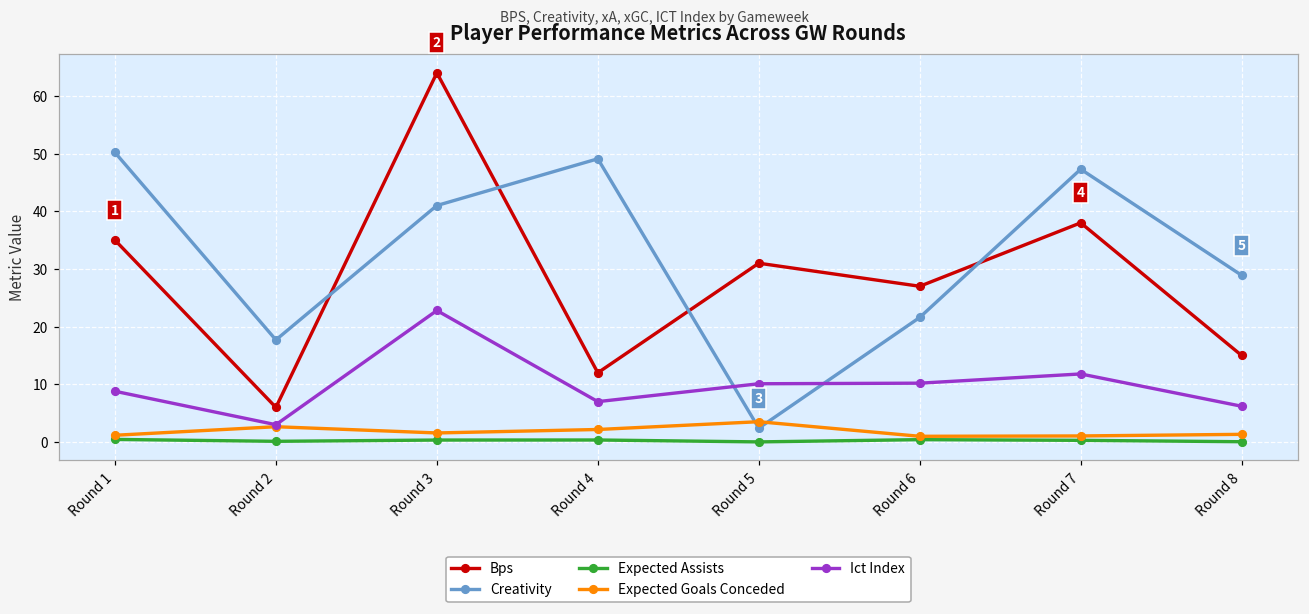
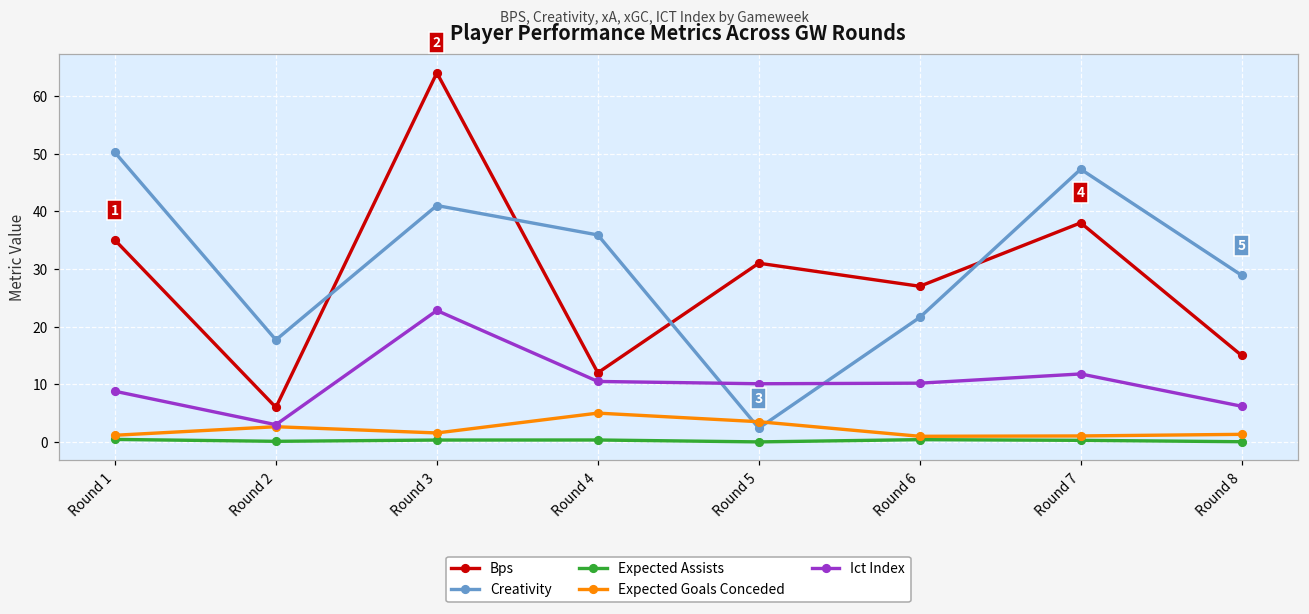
  {
    "Bps": {
      "Round 2": 6,
      "Round 4": 12,
      "Round 5": 31,
      "Round 6": 27,
      "Round 7": 38,
      "Round 8": 15
    },
    "Creativity": {
      "Round 1": 50,
      "Round 2": 18,
      "Round 3": 41,
-     "Round 4": 49,
+     "Round 4": 36,
      "Round 5": 2,
      "Round 6": 22
    },
    "Expected Assists": {
      "Round 1": 0,
      "Round 2": 0,
      "Round 3": 0,
      "Round 4": 0,
      "Round 5": 0,
      "Round 6": 0,
      "Round 7": 0,
      "Round 8": 0
    },
    "Expected Goals Conceded": {
      "Round 1": 1,
      "Round 3": 2,
-     "Round 4": 2,
+     "Round 4": 5,
      "Round 5": 4,
      "Round 6": 1,
      "Round 7": 1,
      "Round 8": 1
    },
    "Ict Index": {
      "Round 1": 9,
      "Round 3": 23,
-     "Round 4": 7,
+     "Round 4": 11,
      "Round 6": 10,
      "Round 7": 12,
      "Round 8": 6
    }
  }
